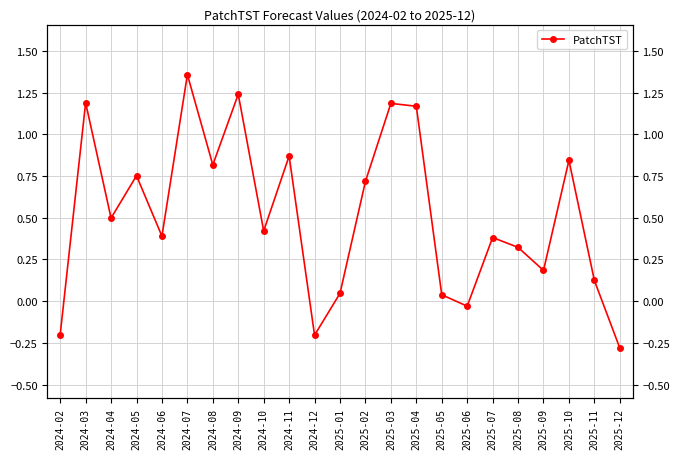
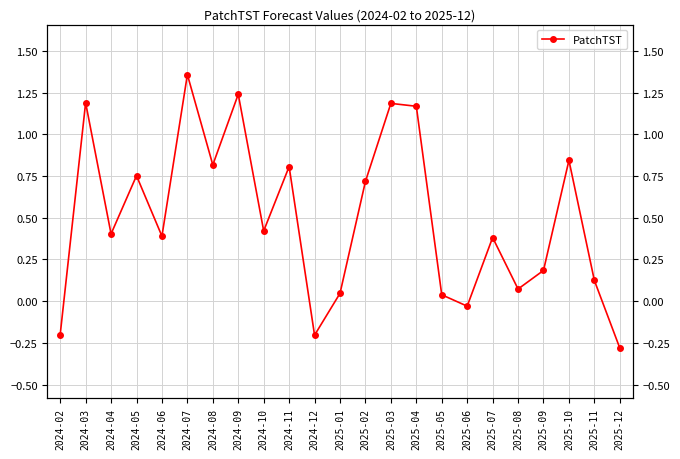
  {
    "2024-02": -0.20,
    "2024-03": 1.19,
-   "2024-04": 0.50,
+   "2024-04": 0.40,
    "2024-05": 0.75,
    "2024-06": 0.39,
    "2024-07": 1.36,
    "2024-08": 0.82,
    "2024-09": 1.24,
    "2024-10": 0.42,
-   "2024-11": 0.87,
+   "2024-11": 0.81,
    "2024-12": -0.20,
    "2025-01": 0.05,
    "2025-02": 0.72,
    "2025-03": 1.19,
    "2025-04": 1.17,
    "2025-05": 0.04,
    "2025-06": -0.03,
    "2025-07": 0.38,
-   "2025-08": 0.32,
+   "2025-08": 0.07,
    "2025-09": 0.18,
    "2025-10": 0.84,
    "2025-11": 0.12,
    "2025-12": -0.28
  }
